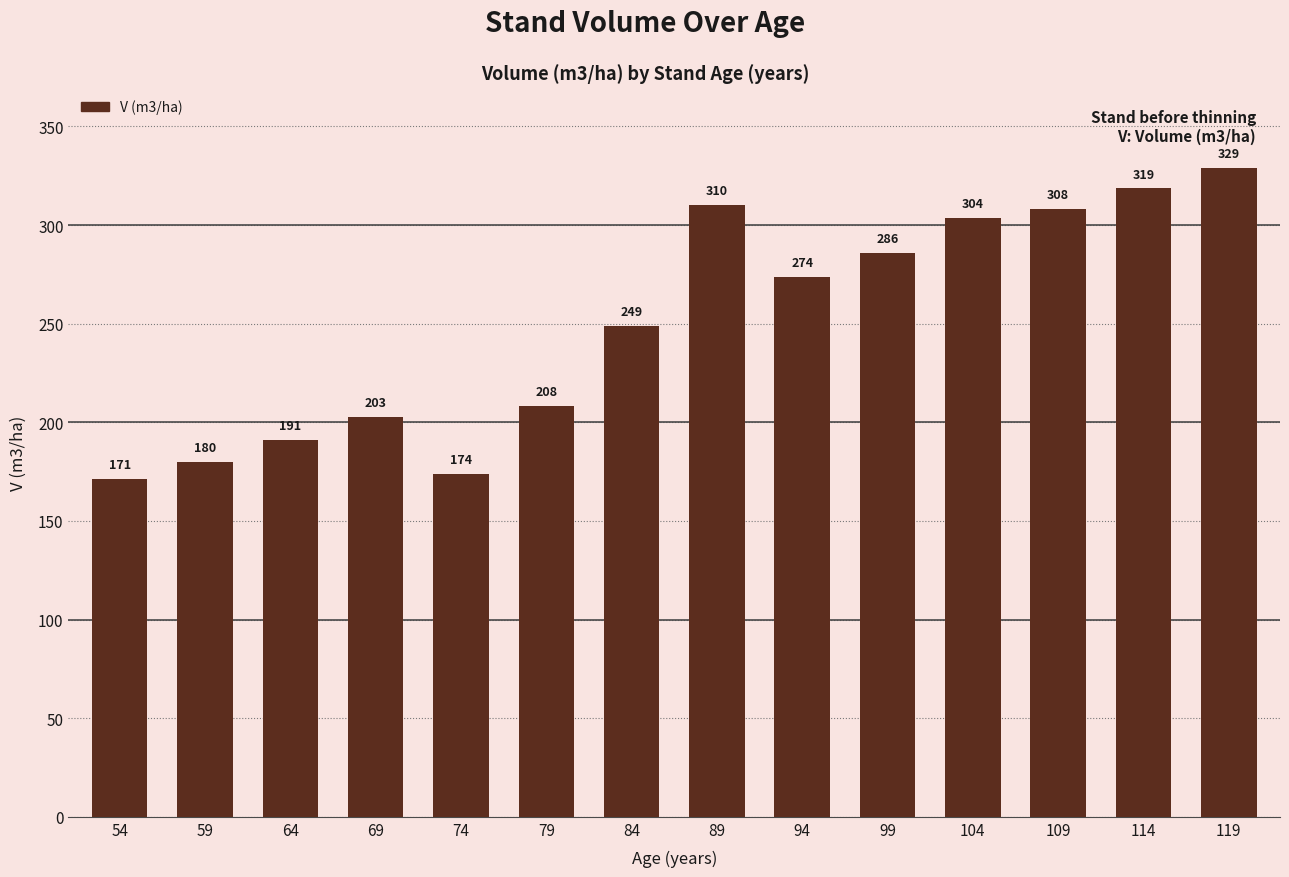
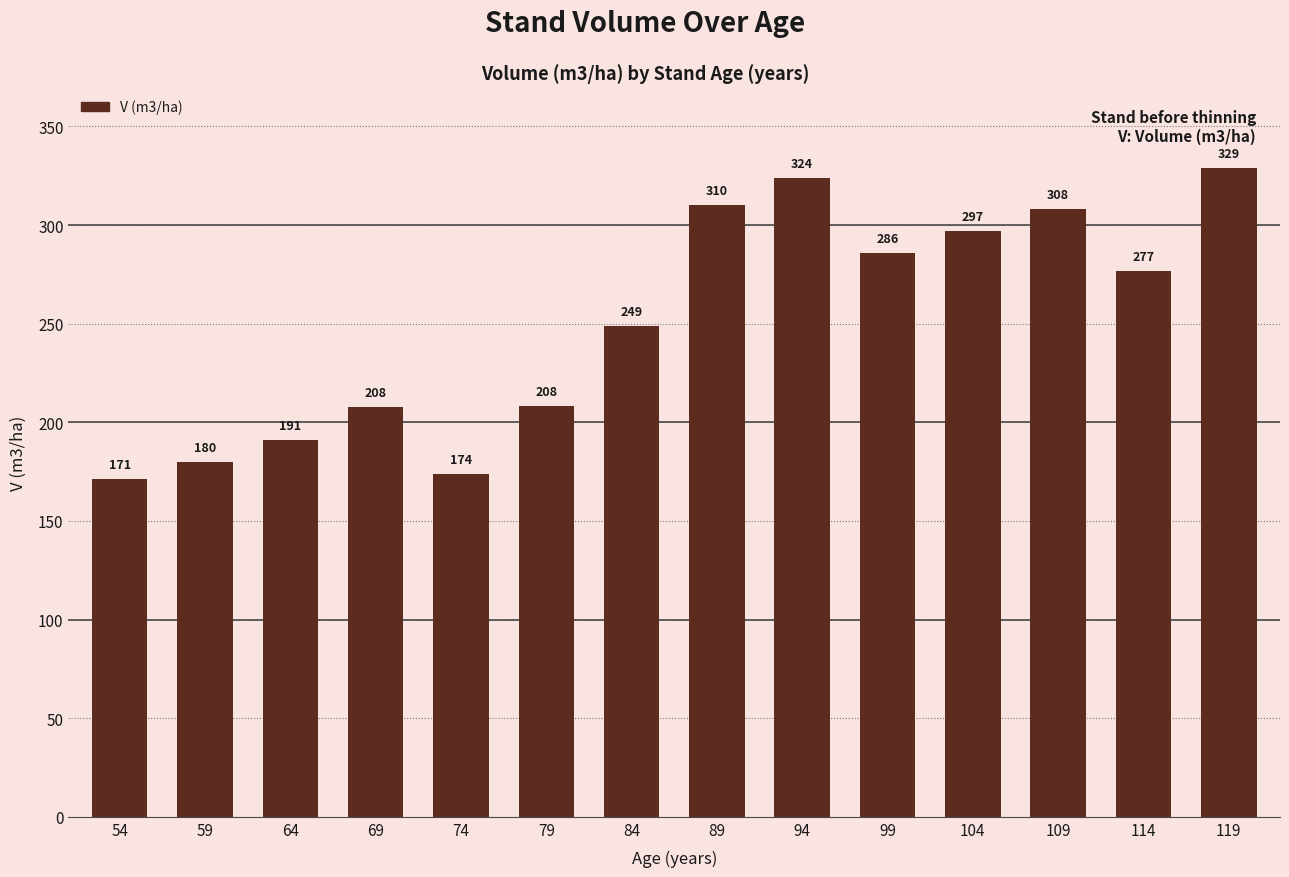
  {
    "54": 171,
    "59": 180,
    "64": 191,
-   "69": 203,
+   "69": 208,
    "74": 174,
    "79": 208,
    "84": 249,
    "89": 310,
-   "94": 274,
+   "94": 324,
    "99": 286,
-   "104": 304,
+   "104": 297,
    "109": 308,
-   "114": 319,
+   "114": 277,
    "119": 329
  }
